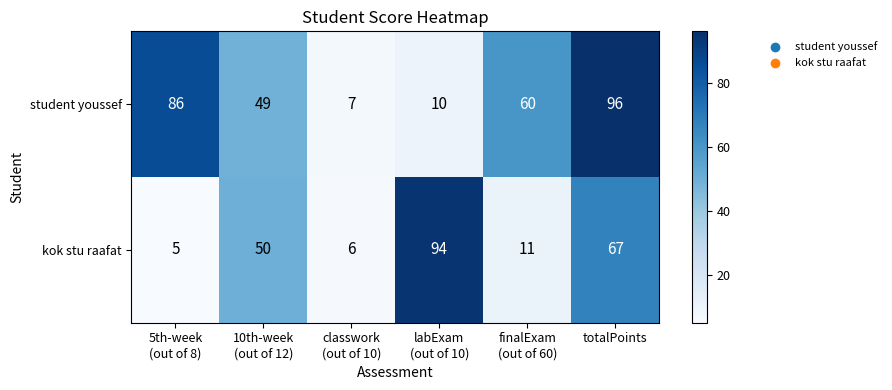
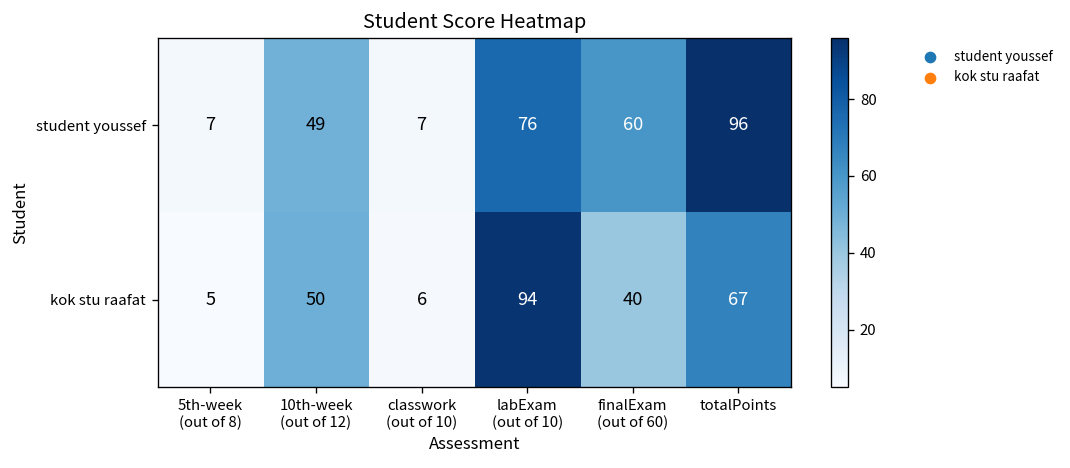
  {
    "student youssef": {
-     "5th-week (out of 8)": 86,
+     "5th-week (out of 8)": 7,
      "10th-week (out of 12)": 49,
      "classwork (out of 10)": 7,
-     "labExam (out of 10)": 10,
+     "labExam (out of 10)": 76,
      "finalExam (out of 60)": 60,
      "totalPoints": 96
    },
    "kok stu raafat": {
      "5th-week (out of 8)": 5,
      "10th-week (out of 12)": 50,
      "classwork (out of 10)": 6,
      "labExam (out of 10)": 94,
-     "finalExam (out of 60)": 11,
+     "finalExam (out of 60)": 40,
      "totalPoints": 67
    }
  }
